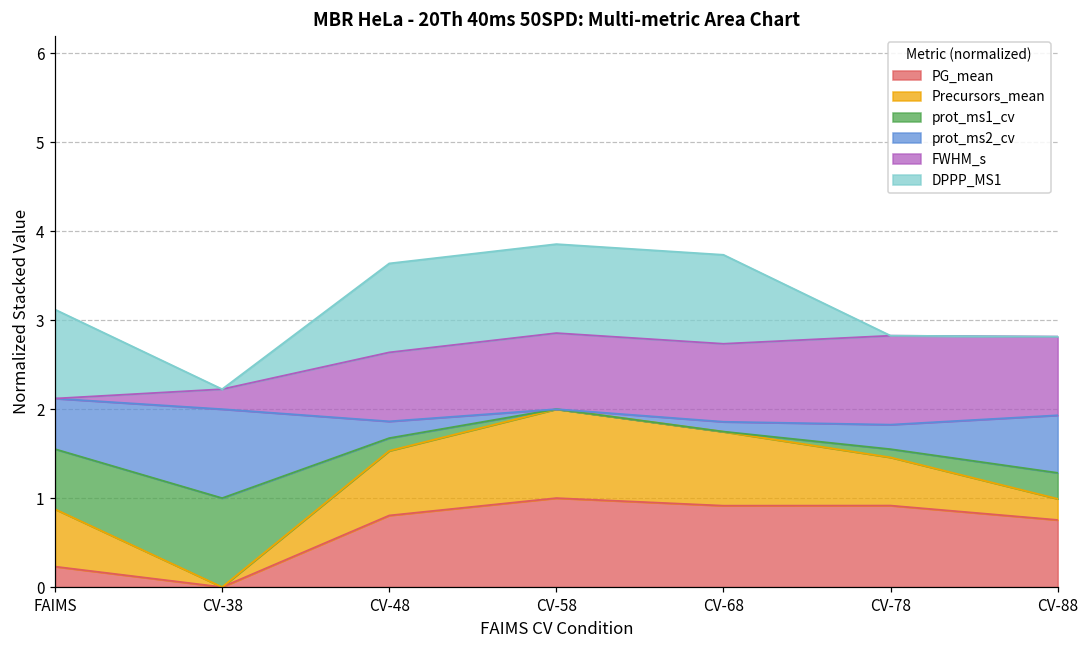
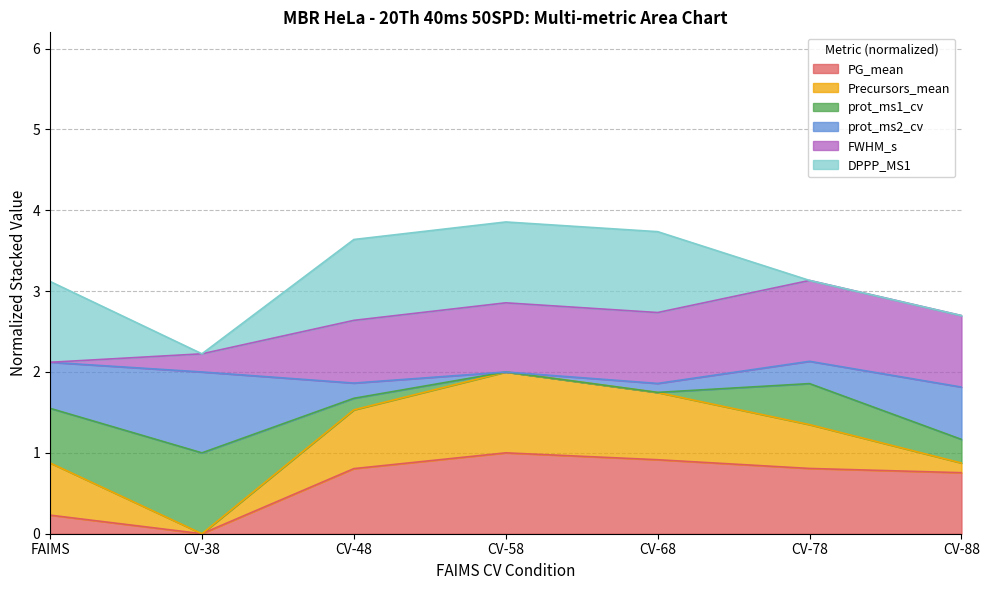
  {
    "PG_mean": {
      "FAIMS": 0.2,
      "CV-48": 0.8,
      "CV-58": 1.0,
      "CV-68": 0.9,
-     "CV-78": 0.9,
+     "CV-78": 0.8,
      "CV-88": 0.8
    },
    "Precursors_mean": {
      "FAIMS": 0.6,
      "CV-48": 0.7,
      "CV-78": 0.5,
-     "CV-88": 0.2
+     "CV-88": 0.1
    },
    "prot_ms1_cv": {
      "FAIMS": 0.7,
      "CV-38": 1.0,
      "CV-48": 0.1,
-     "CV-78": 0.1,
+     "CV-78": 0.5,
      "CV-88": 0.3
    },
    "prot_ms2_cv": {
      "CV-38": 1.0,
      "CV-48": 0.2,
      "CV-68": 0.1,
      "CV-78": 0.3,
      "CV-88": 0.6
    },
    "FWHM_s": {
      "CV-48": 0.8,
      "CV-58": 0.9,
      "CV-68": 0.9
    },
    "DPPP_MS1": {
      "FAIMS": 1.0,
      "CV-48": 1.0,
      "CV-58": 1.0,
      "CV-68": 1.0
    }
  }
